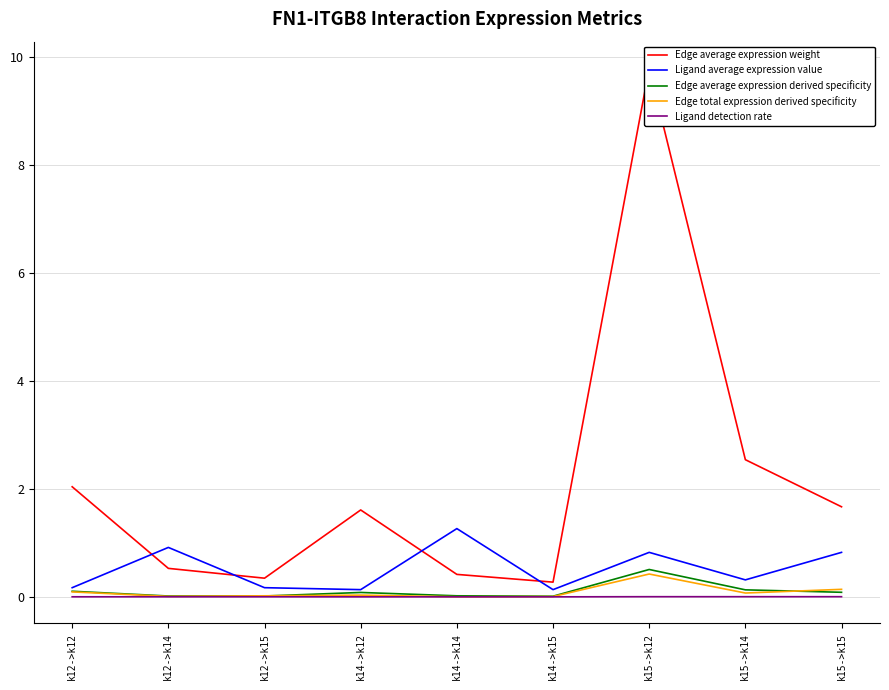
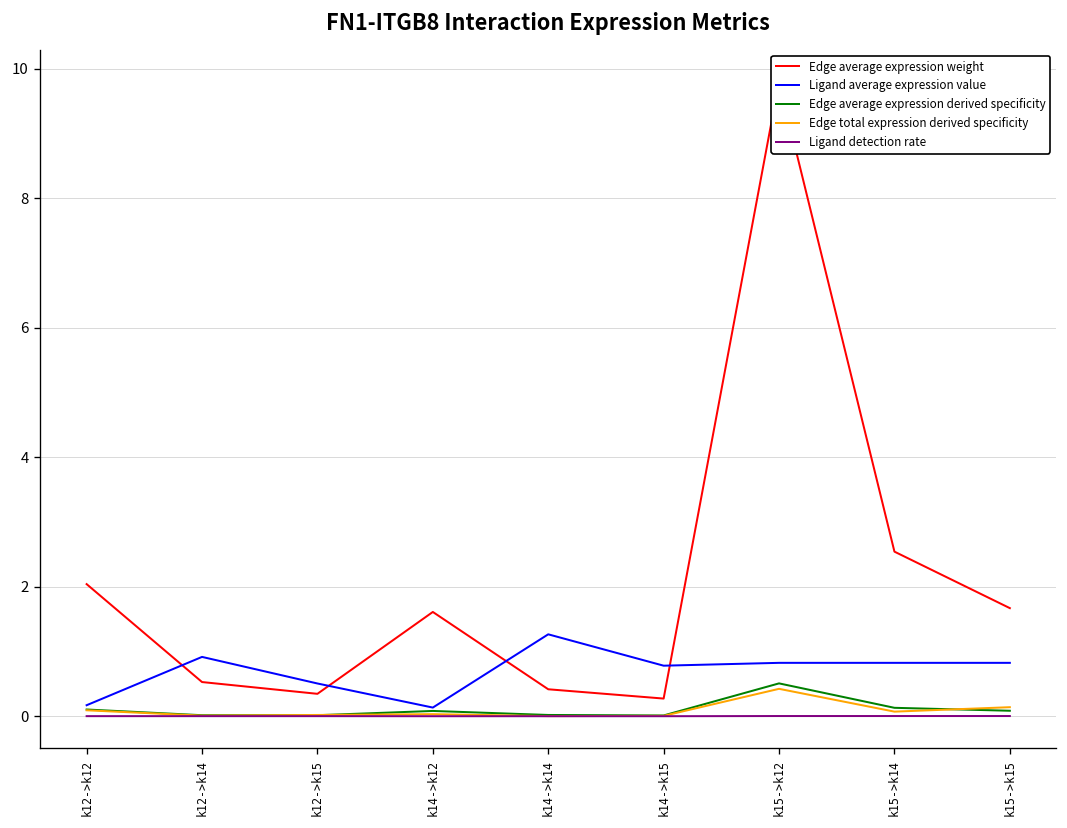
  {
    "Edge average expression weight": {
      "k12->k12": 2.0,
      "k12->k14": 0.5,
      "k12->k15": 0.3,
      "k14->k12": 1.6,
      "k14->k14": 0.4,
      "k14->k15": 0.3,
      "k15->k14": 2.5,
      "k15->k15": 1.7
    },
    "Ligand average expression value": {
      "k12->k12": 0.2,
      "k12->k14": 0.9,
-     "k12->k15": 0.2,
+     "k12->k15": 0.5,
      "k14->k12": 0.1,
      "k14->k14": 1.3,
-     "k14->k15": 0.1,
+     "k14->k15": 0.8,
      "k15->k12": 0.8,
-     "k15->k14": 0.3,
+     "k15->k14": 0.8,
      "k15->k15": 0.8
    },
    "Edge average expression derived specificity": {
      "k14->k12": 0.1,
      "k15->k12": 0.5,
      "k15->k14": 0.1,
      "k15->k15": 0.1
    },
    "Edge total expression derived specificity": {
      "k15->k12": 0.4,
      "k15->k14": 0.1,
      "k15->k15": 0.1
    },
    "Ligand detection rate": {
      "k12->k12": 0.0,
      "k15->k12": 0.0,
      "k15->k14": 0.0,
      "k15->k15": 0.0
    }
  }
